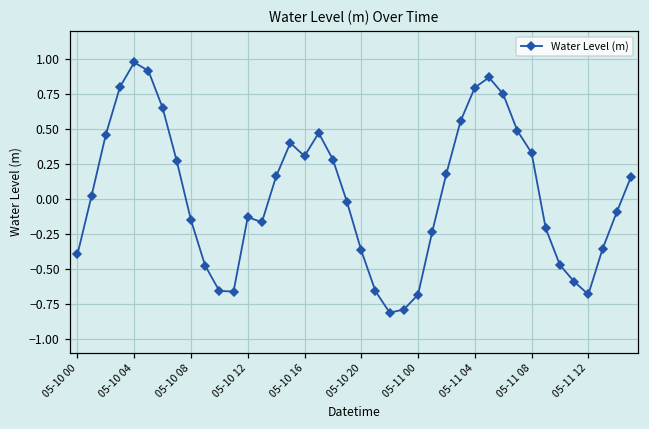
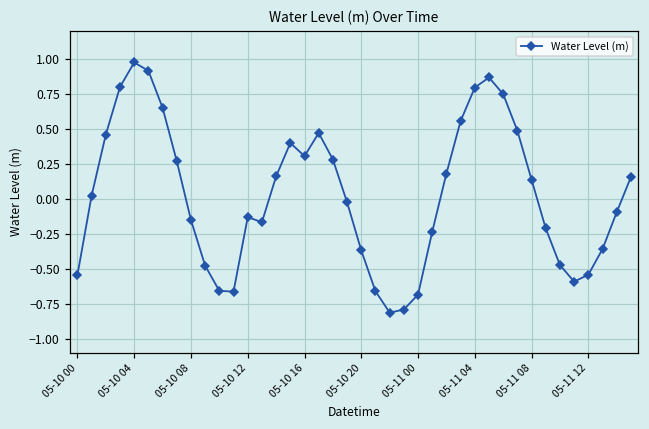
  {
-   "05-10 00": -0.40,
+   "05-10 00": -0.54,
    "05-10 04": 0.98,
    "05-10 08": -0.15,
    "05-10 12": -0.13,
    "05-10 16": 0.31,
    "05-10 20": -0.37,
    "05-11 00": -0.69,
    "05-11 04": 0.80,
-   "05-11 08": 0.33,
-   "05-11 12": -0.68
+   "05-11 08": 0.14,
+   "05-11 12": -0.54
  }
